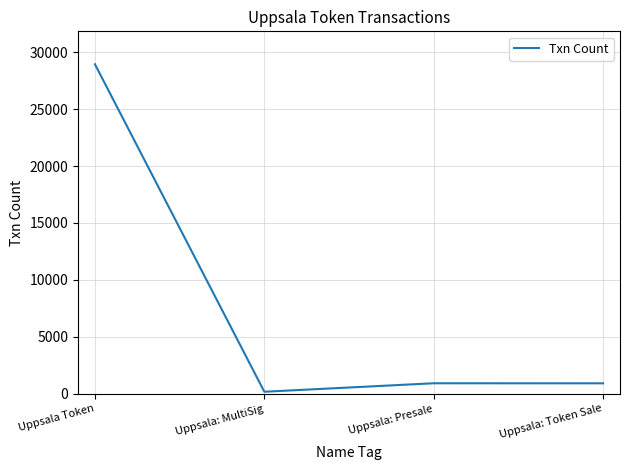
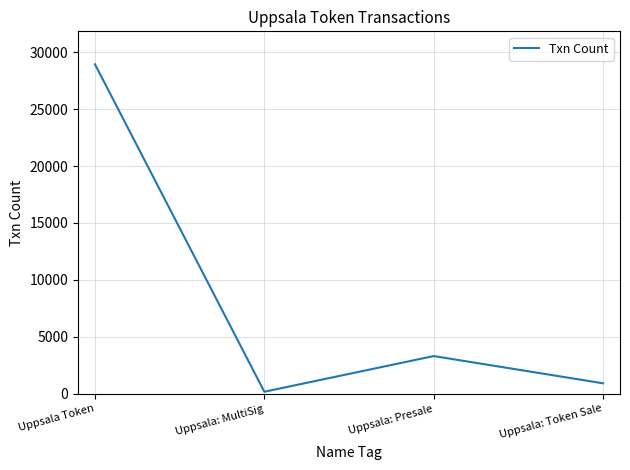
  {
    "Uppsala Token": 28900,
    "Uppsala: MultiSig": 200,
-   "Uppsala: Presale": 900,
+   "Uppsala: Presale": 3300,
    "Uppsala: Token Sale": 900
  }
